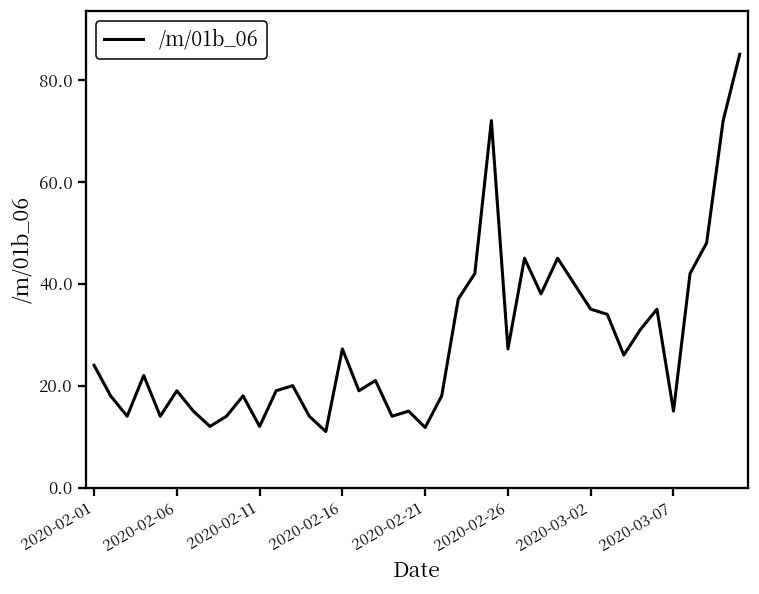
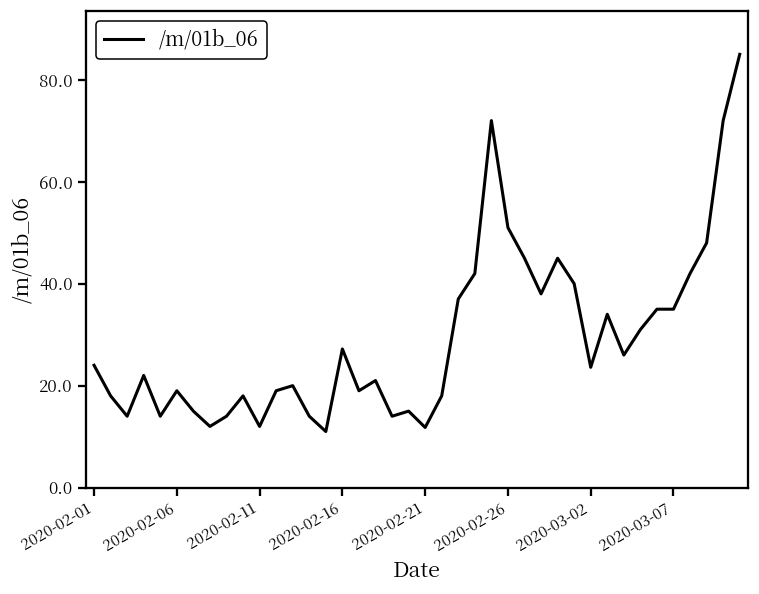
  {
    "2020-02-01": 24,
    "2020-02-06": 19,
    "2020-02-11": 12,
    "2020-02-16": 27,
    "2020-02-21": 12,
-   "2020-02-26": 27,
-   "2020-03-02": 35,
-   "2020-03-07": 15
+   "2020-02-26": 51,
+   "2020-03-02": 24,
+   "2020-03-07": 35
  }
